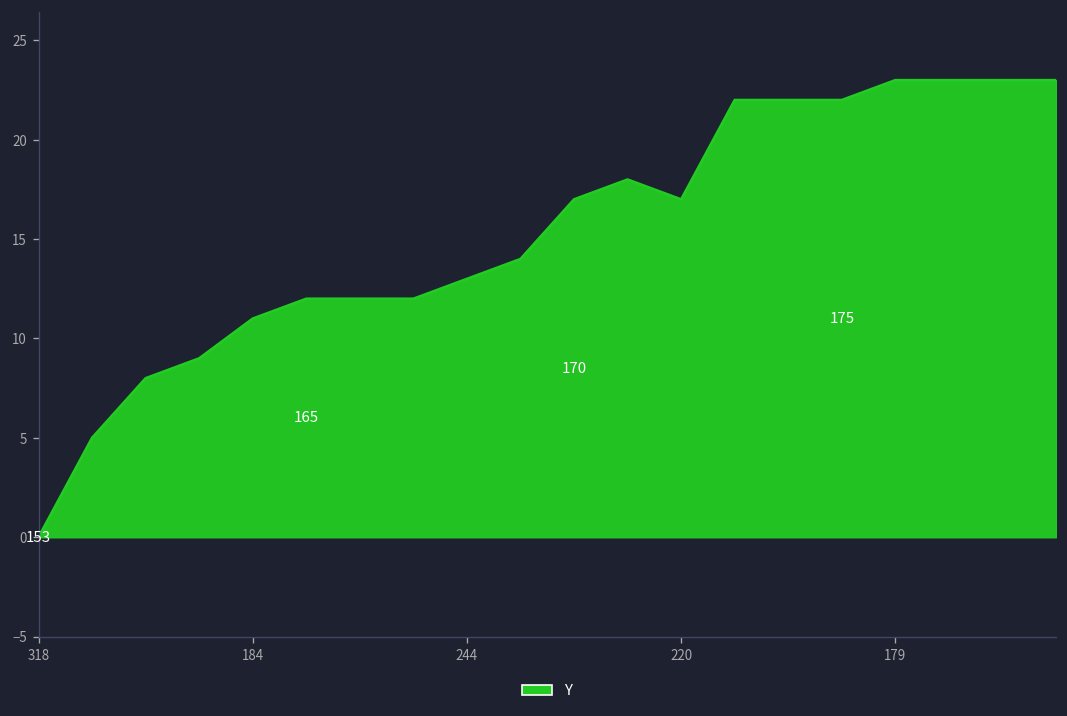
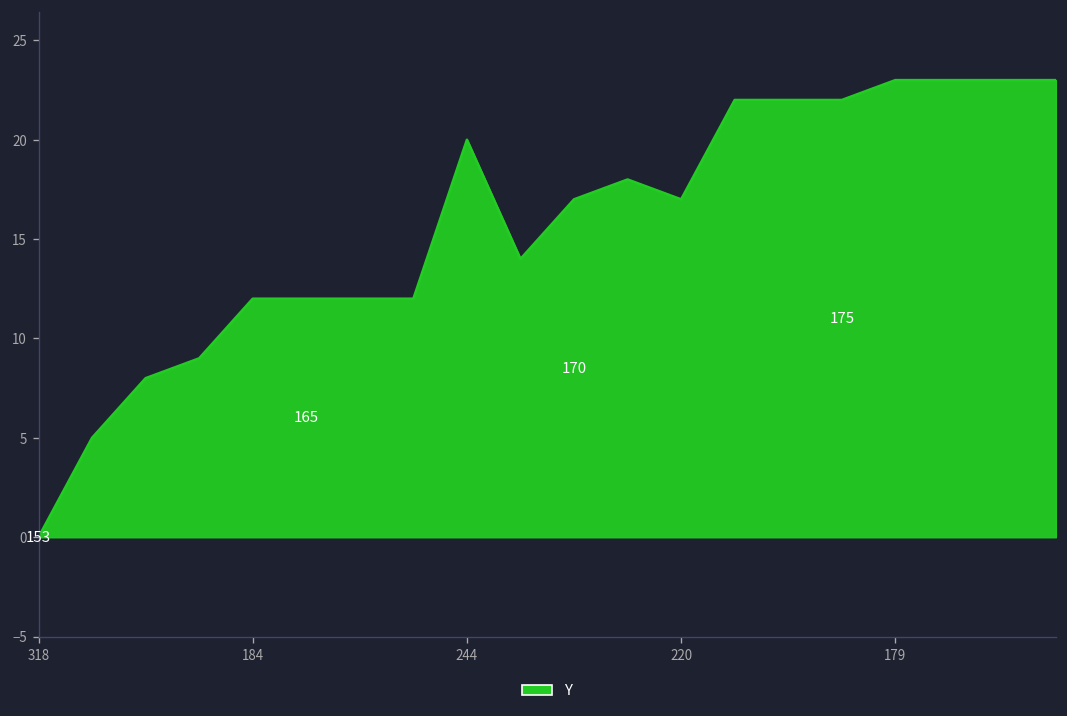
  {
-   "184": 11.0,
-   "244": 13.0,
+   "184": 12.0,
+   "244": 20.0,
    "220": 17.0,
    "179": 23.0
  }
